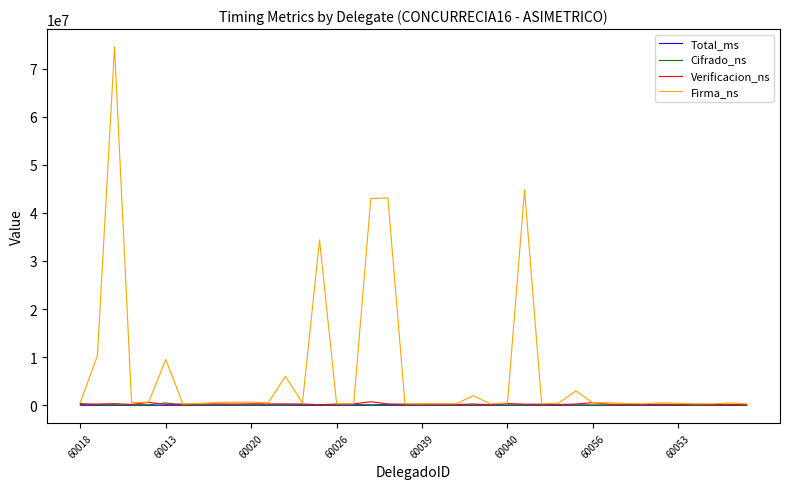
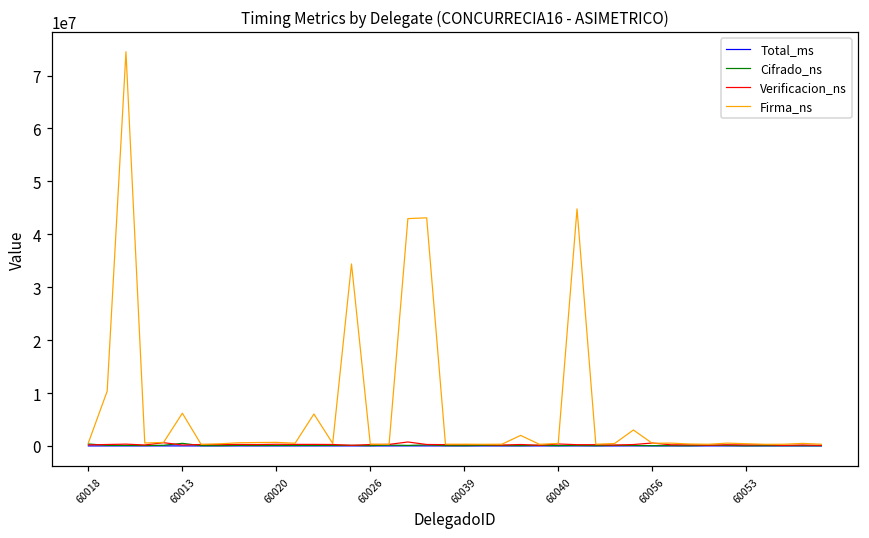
  {
    "Firma_ns": {
-     "60013": 10000000
+     "60013": 6000000
    }
  }
